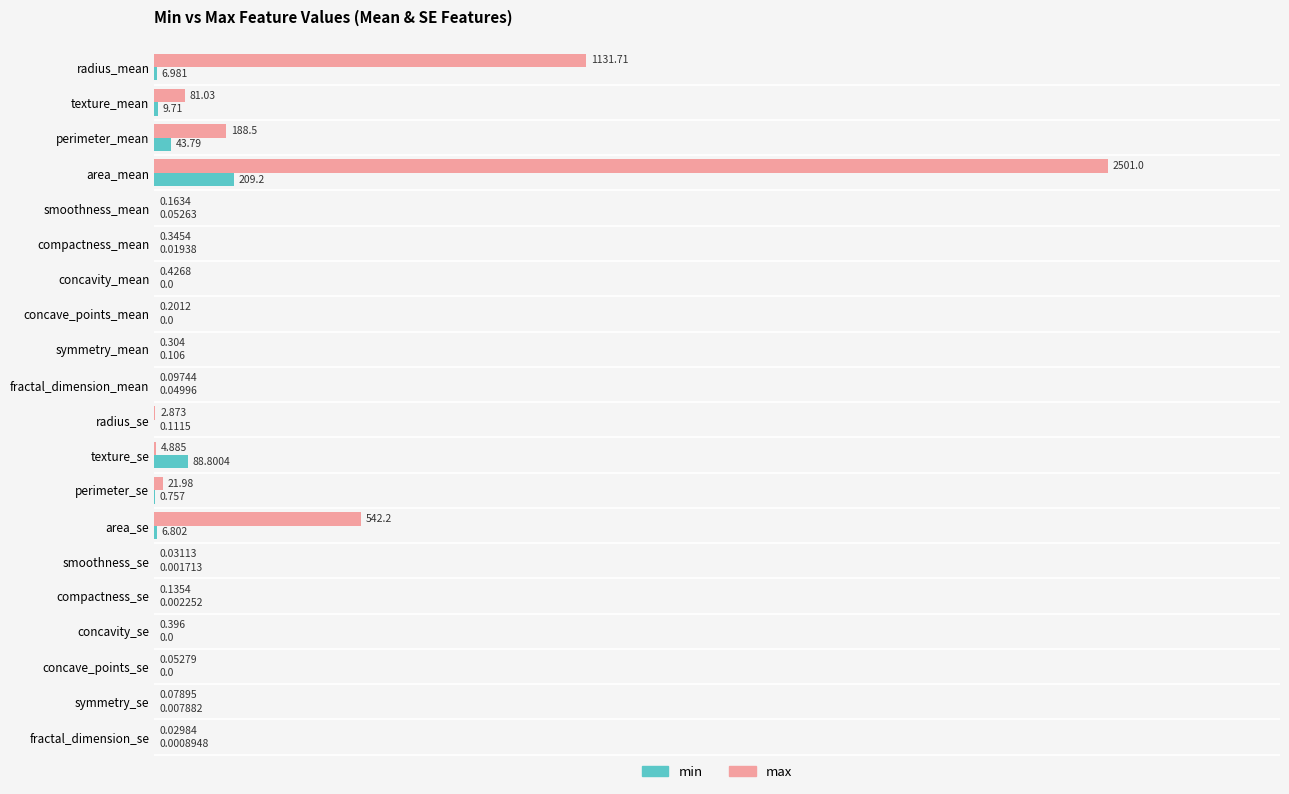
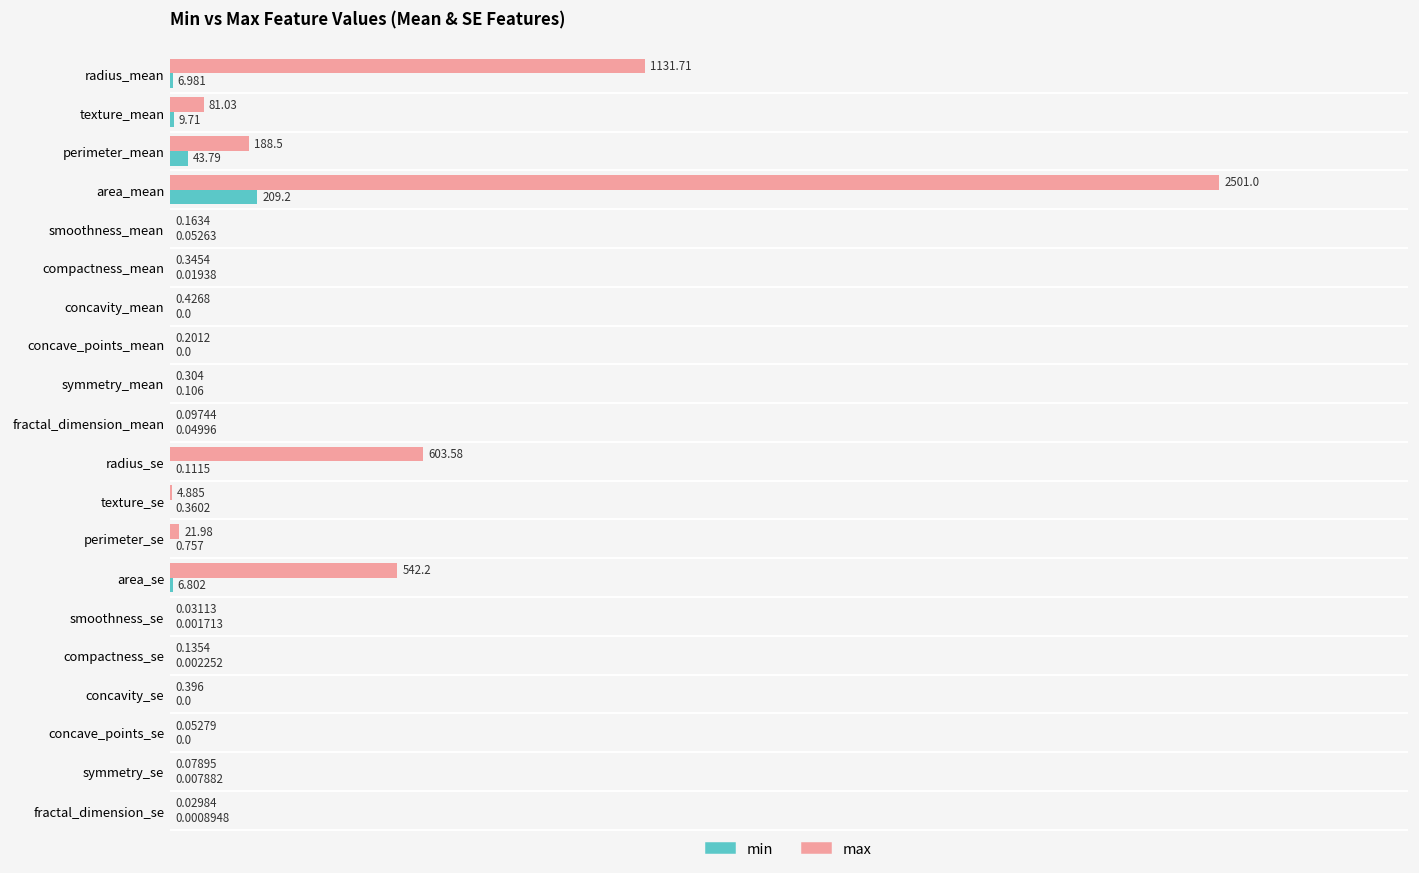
  {
    "min": {
      "radius_mean": 6.981,
      "texture_mean": 9.71,
      "perimeter_mean": 43.79,
      "area_mean": 209.2,
      "smoothness_mean": 0.05263,
      "compactness_mean": 0.01938,
      "concavity_mean": 0.0,
      "concave_points_mean": 0.0,
      "symmetry_mean": 0.106,
      "fractal_dimension_mean": 0.04996,
      "radius_se": 0.1115,
-     "texture_se": 88.8004,
+     "texture_se": 0.3602,
      "perimeter_se": 0.757,
      "area_se": 6.802,
      "smoothness_se": 0.001713,
      "compactness_se": 0.002252,
      "concavity_se": 0.0,
      "concave_points_se": 0.0,
      "symmetry_se": 0.007882,
      "fractal_dimension_se": 0.0008948
    },
    "max": {
      "radius_mean": 1131.71,
      "texture_mean": 81.03,
      "perimeter_mean": 188.5,
      "area_mean": 2501.0,
      "smoothness_mean": 0.1634,
      "compactness_mean": 0.3454,
      "concavity_mean": 0.4268,
      "concave_points_mean": 0.2012,
      "symmetry_mean": 0.304,
      "fractal_dimension_mean": 0.09744,
-     "radius_se": 2.873,
+     "radius_se": 603.58,
      "texture_se": 4.885,
      "perimeter_se": 21.98,
      "area_se": 542.2,
      "smoothness_se": 0.03113,
      "compactness_se": 0.1354,
      "concavity_se": 0.396,
      "concave_points_se": 0.05279,
      "symmetry_se": 0.07895,
      "fractal_dimension_se": 0.02984
    }
  }
